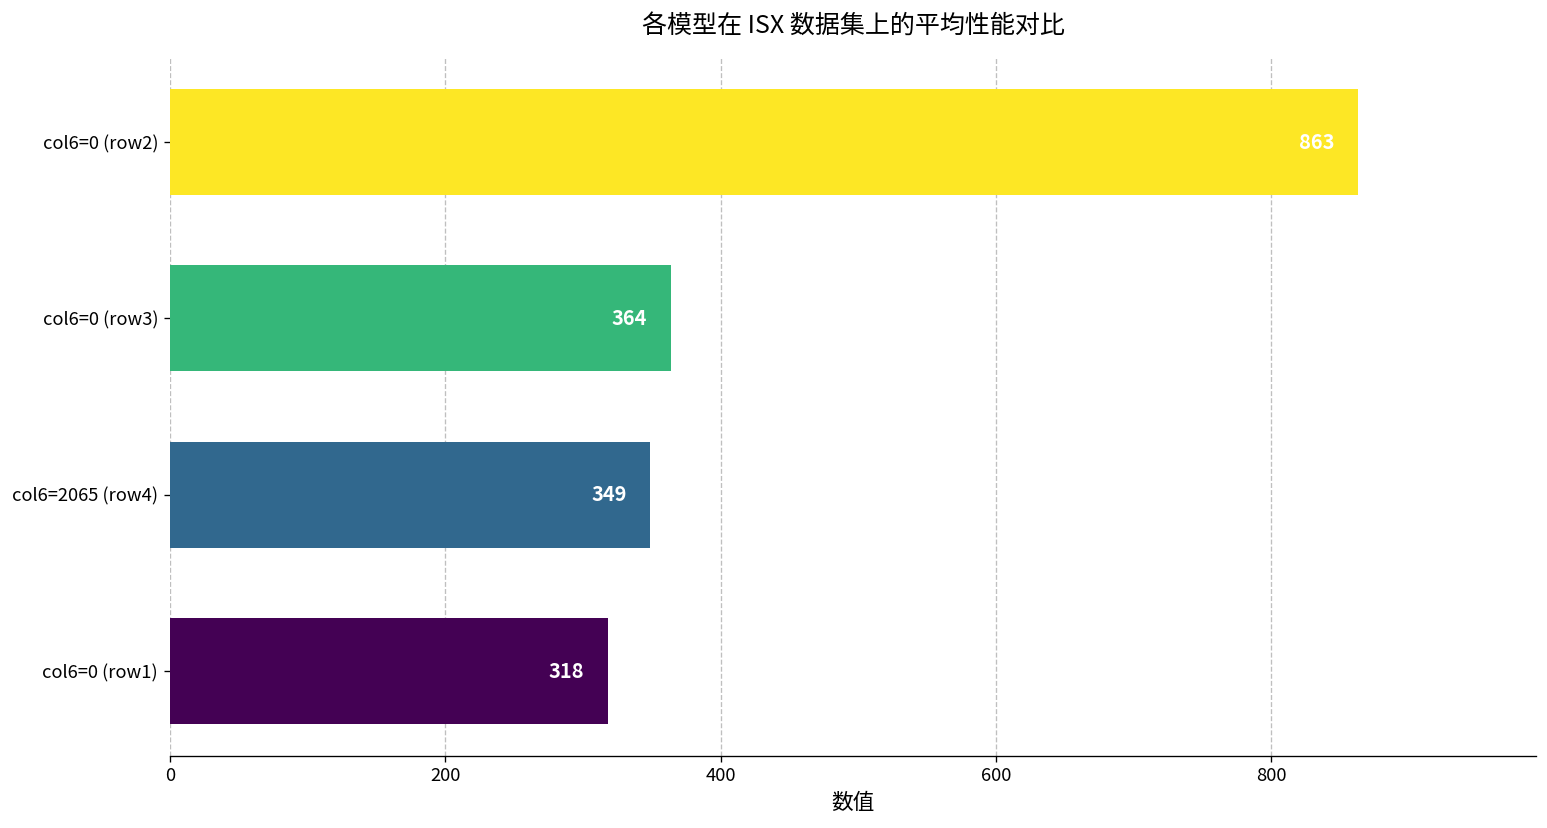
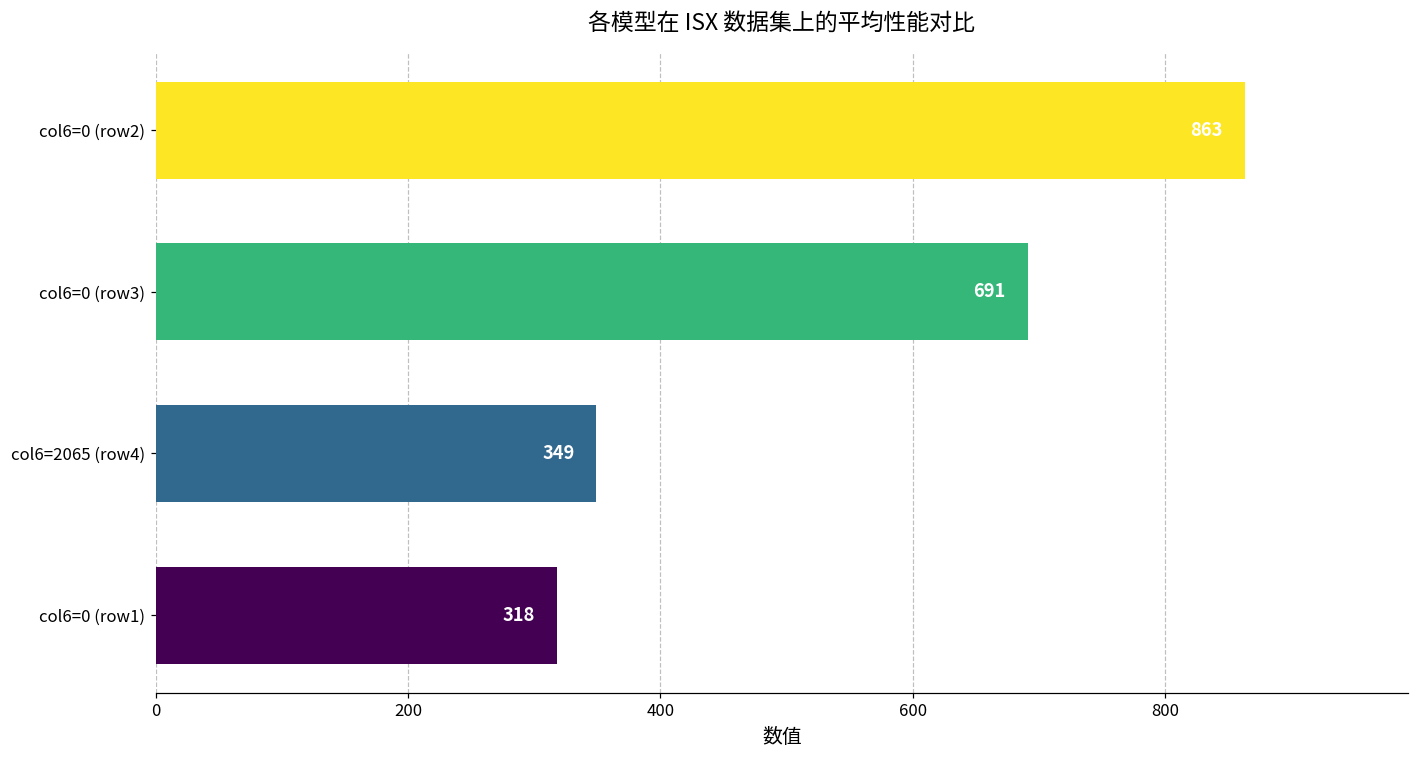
  {
    "col6=0 (row2)": 863,
-   "col6=0 (row3)": 364,
+   "col6=0 (row3)": 691,
    "col6=2065 (row4)": 349,
    "col6=0 (row1)": 318
  }
